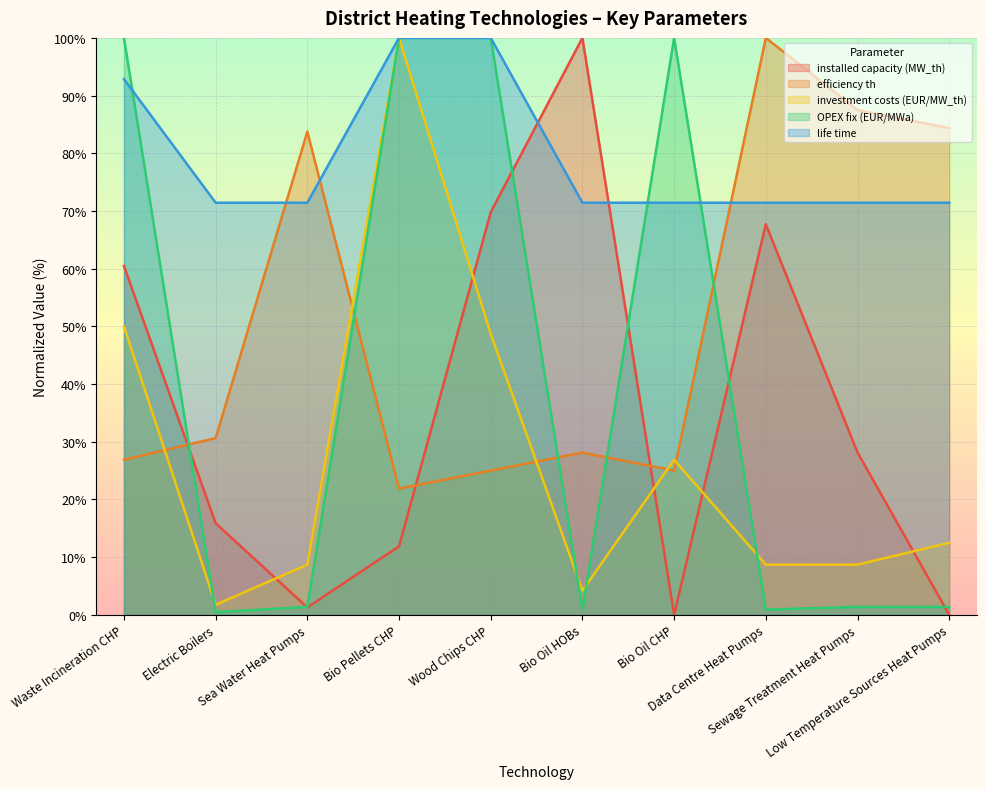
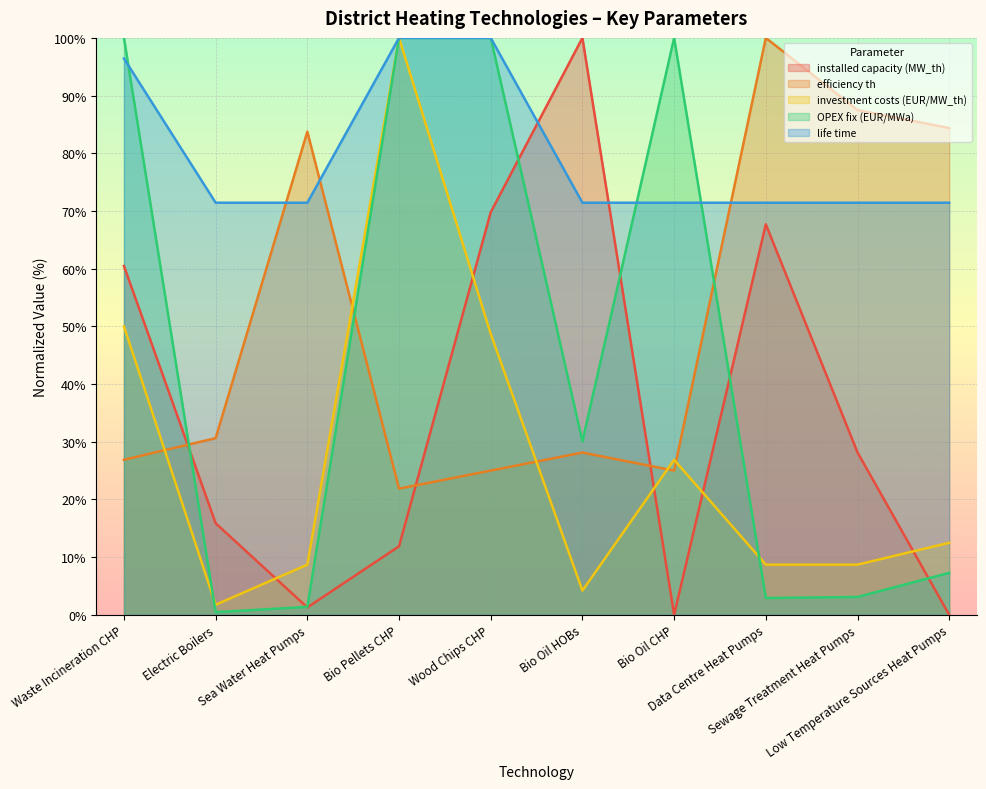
  {
    "OPEX fix (EUR/MWa)": {
      "Waste Incineration CHP": "100%",
      "Electric Boilers": "0%",
-     "Bio Oil HOBs": "1%",
+     "Bio Oil HOBs": "30%",
      "Bio Oil CHP": "100%",
-     "Data Centre Heat Pumps": "1%",
-     "Sewage Treatment Heat Pumps": "1%",
-     "Low Temperature Sources Heat Pumps": "1%"
+     "Data Centre Heat Pumps": "3%",
+     "Sewage Treatment Heat Pumps": "3%",
+     "Low Temperature Sources Heat Pumps": "7%"
    },
    "life time": {
-     "Waste Incineration CHP": "93%",
+     "Waste Incineration CHP": "96%",
      "Electric Boilers": "71%",
      "Sea Water Heat Pumps": "71%",
      "Bio Oil HOBs": "71%",
      "Bio Oil CHP": "71%",
      "Data Centre Heat Pumps": "71%",
      "Sewage Treatment Heat Pumps": "71%",
      "Low Temperature Sources Heat Pumps": "71%"
    }
  }
